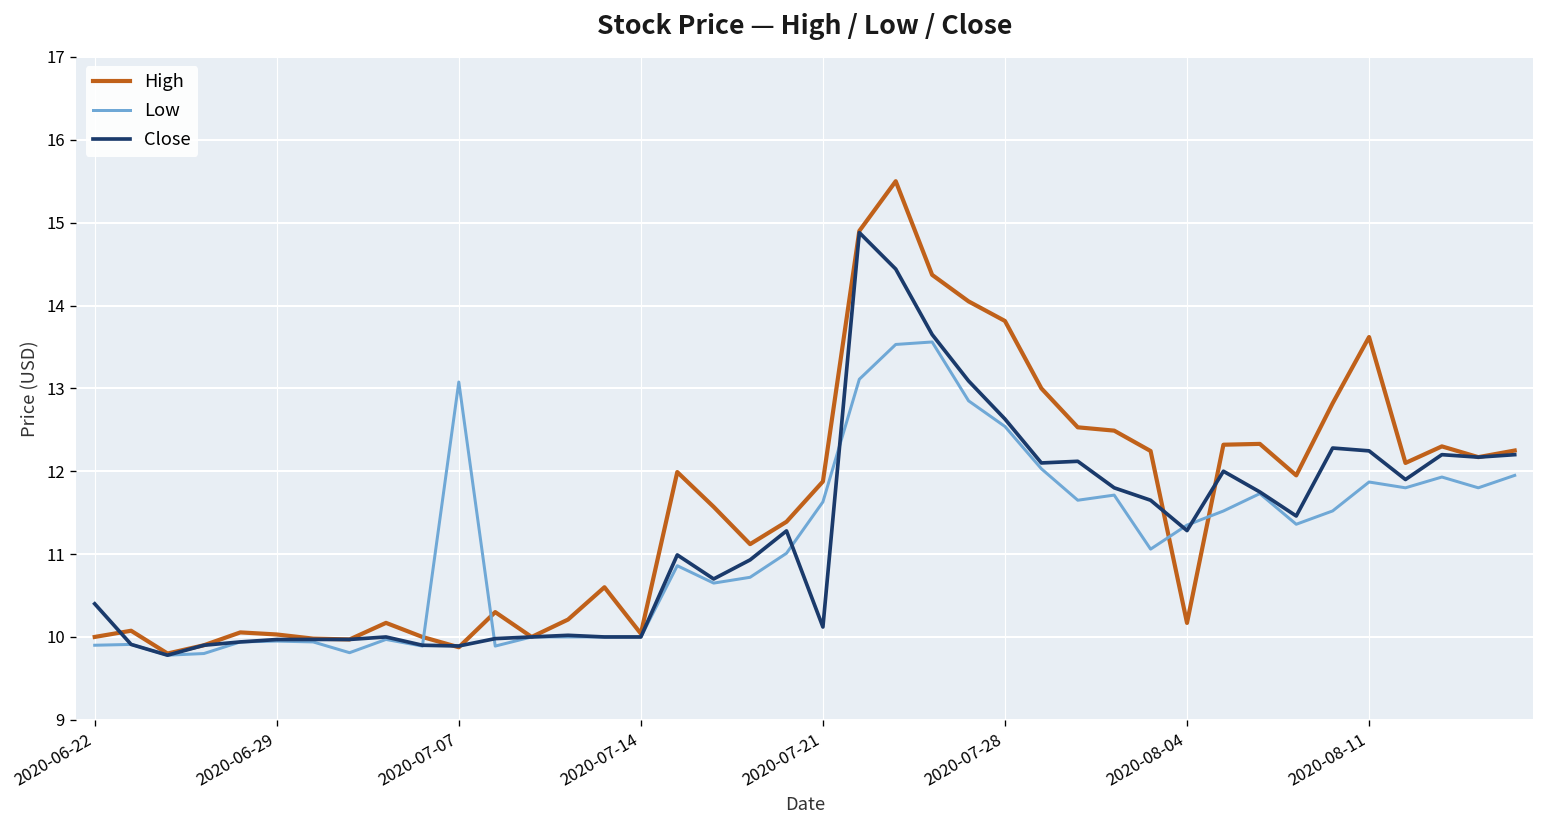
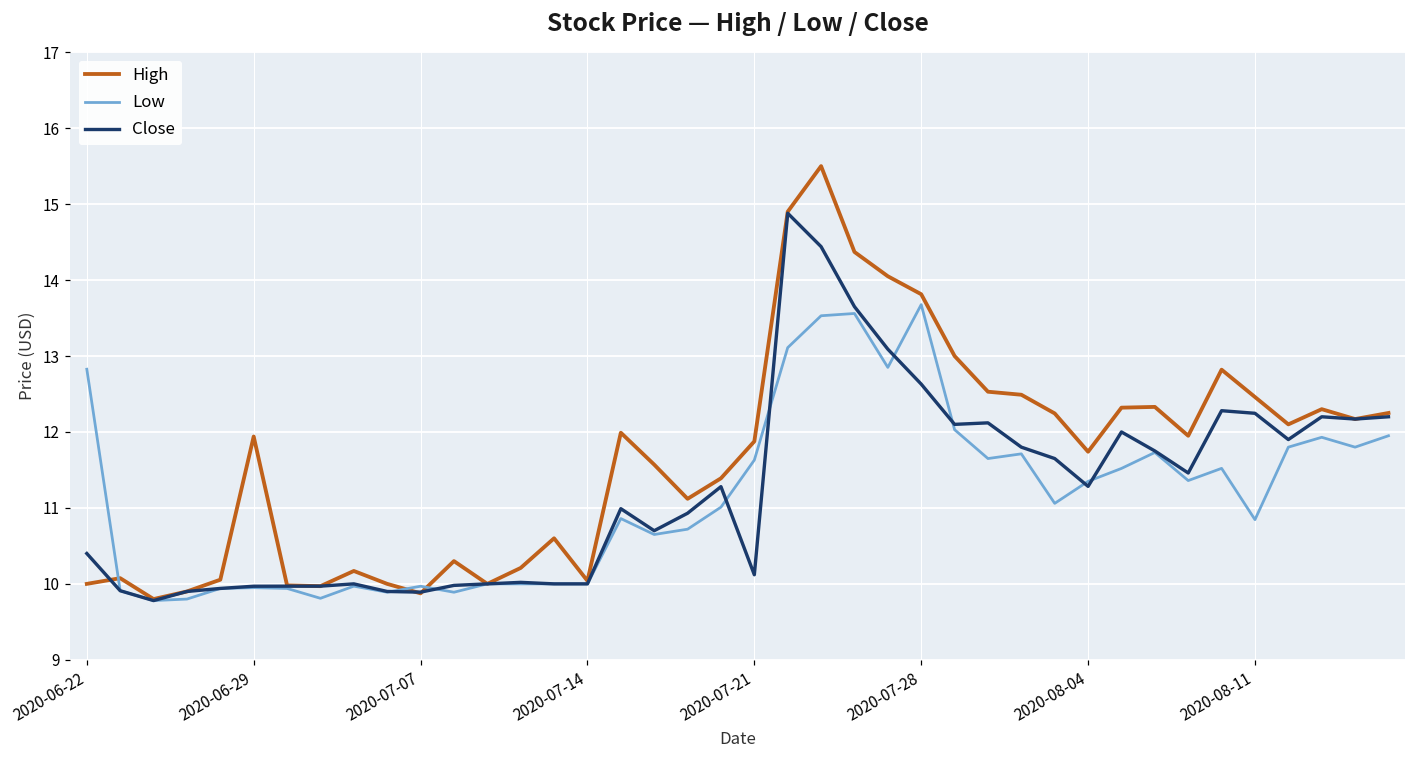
  {
    "High": {
      "2020-06-22": 10.0,
-     "2020-06-29": 10.0,
+     "2020-06-29": 11.9,
      "2020-07-14": 10.0,
      "2020-07-21": 11.9,
      "2020-07-28": 13.8,
-     "2020-08-04": 10.2,
-     "2020-08-11": 13.6
+     "2020-08-04": 11.7,
+     "2020-08-11": 12.5
    },
    "Low": {
-     "2020-06-22": 9.9,
-     "2020-07-07": 13.1,
+     "2020-06-22": 12.8,
+     "2020-07-07": 10.0,
      "2020-07-21": 11.6,
-     "2020-07-28": 12.5,
+     "2020-07-28": 13.7,
      "2020-08-04": 11.4,
-     "2020-08-11": 11.9
+     "2020-08-11": 10.8
    },
    "Close": {
      "2020-06-22": 10.4,
      "2020-07-21": 10.1,
      "2020-07-28": 12.6,
      "2020-08-04": 11.3,
      "2020-08-11": 12.2
    }
  }
